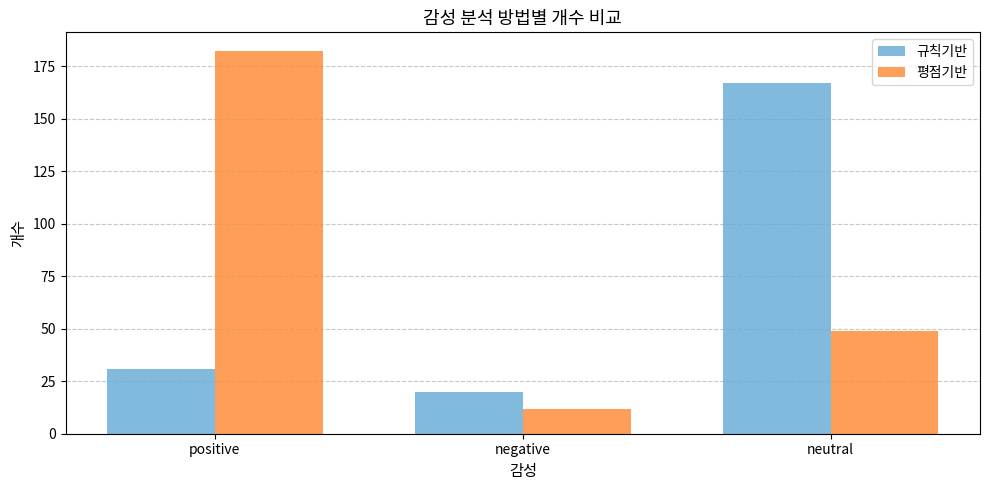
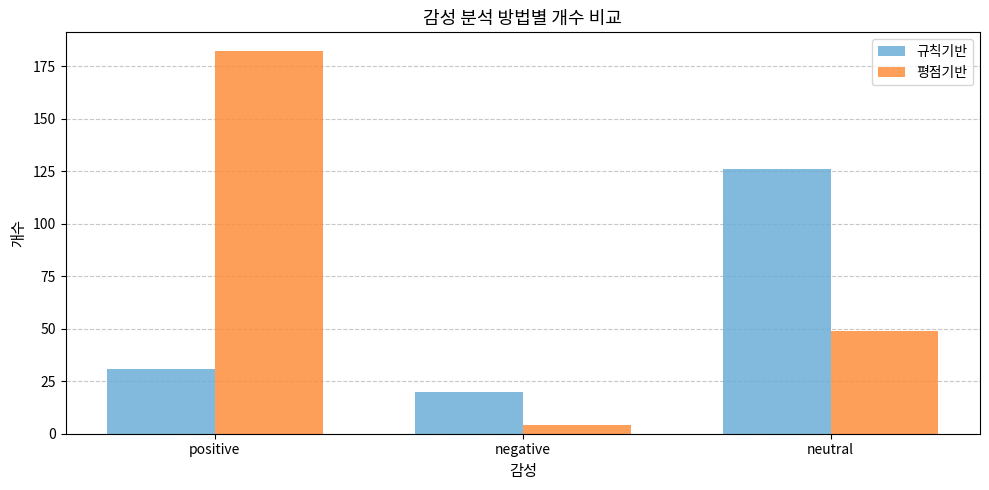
  {
    "규칙기반": {
      "positive": 31,
      "negative": 20,
-     "neutral": 167
+     "neutral": 126
    },
    "평점기반": {
      "positive": 182,
-     "negative": 12,
+     "negative": 4,
      "neutral": 49
    }
  }
